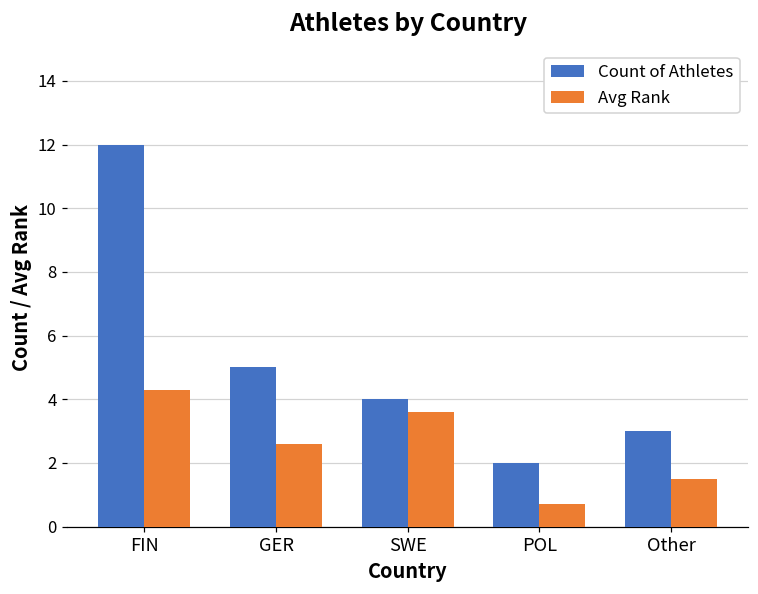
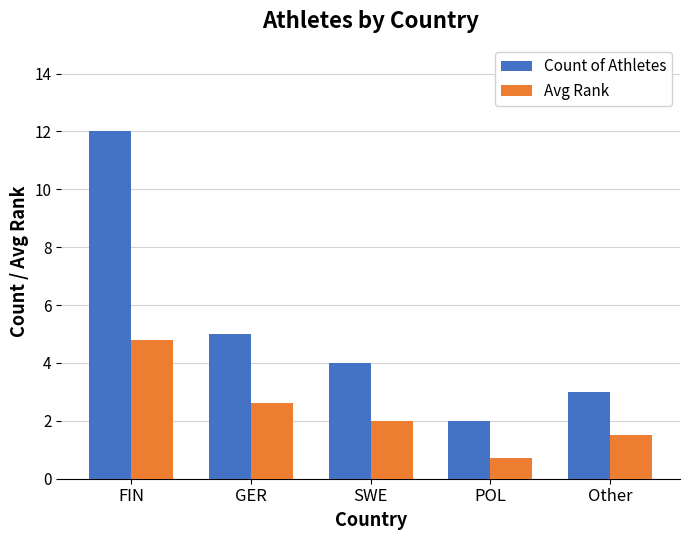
  {
    "Count of Athletes": {
      "FIN": 12.0,
      "GER": 5.0,
      "SWE": 4.0,
      "POL": 2.0,
      "Other": 3.0
    },
    "Avg Rank": {
-     "FIN": 4.3,
+     "FIN": 4.8,
      "GER": 2.6,
-     "SWE": 3.6,
+     "SWE": 2.0,
      "POL": 0.7,
      "Other": 1.5
    }
  }
